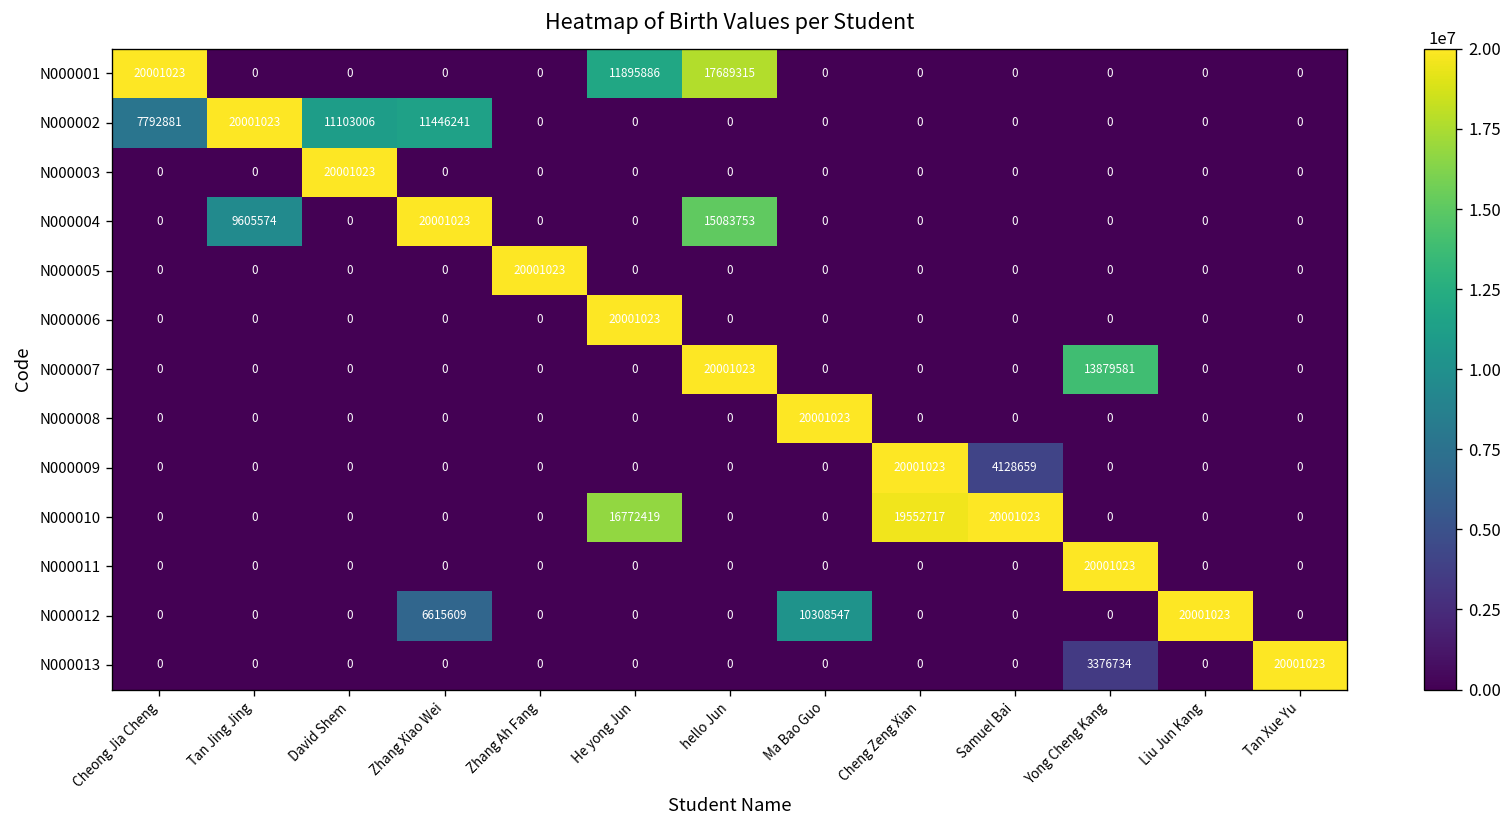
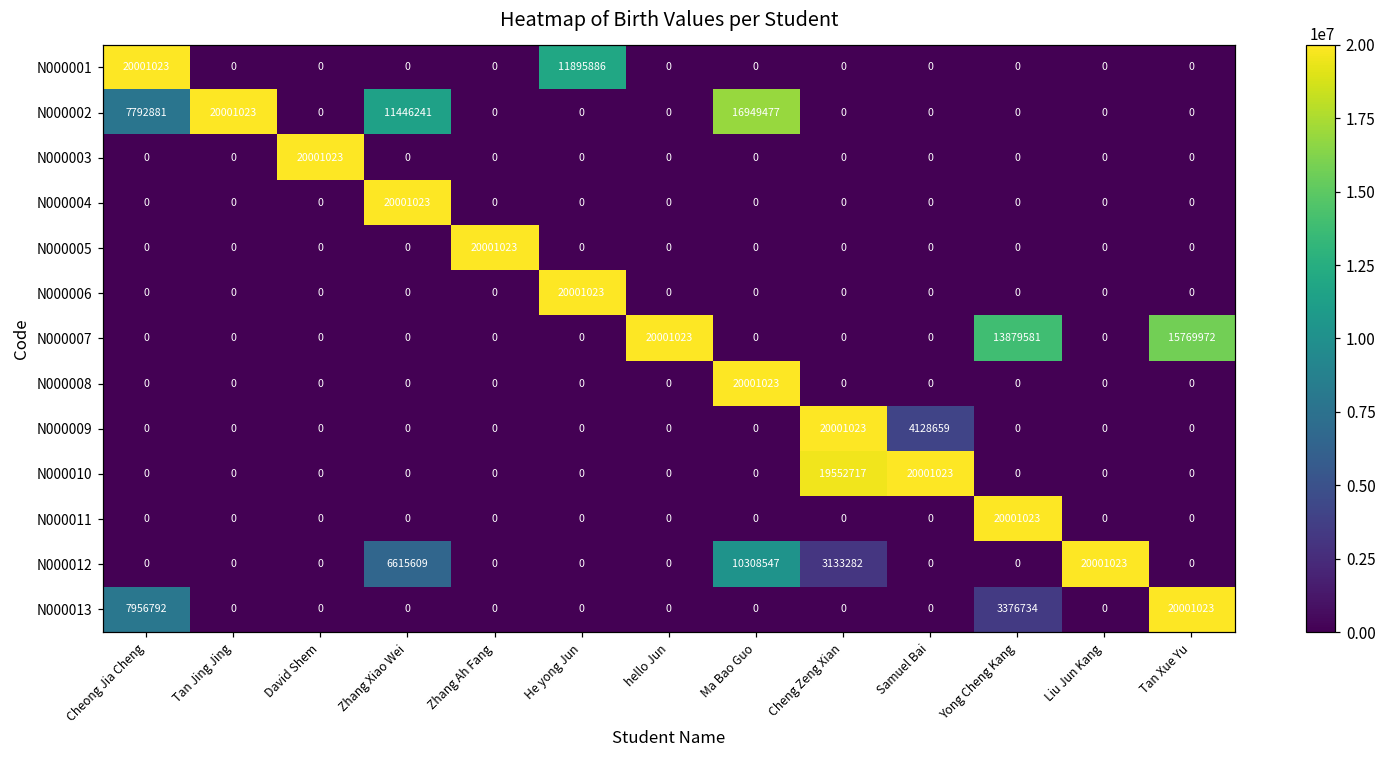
  {
    "N000001": {
      "Cheong Jia Cheng": 20001023,
      "Tan Jing Jing": 0,
      "David Shem": 0,
      "Zhang Xiao Wei": 0,
      "Zhang Ah Fang": 0,
      "He yong Jun": 11895886,
-     "hello Jun": 17689315,
+     "hello Jun": 0,
      "Ma Bao Guo": 0,
      "Cheng Zeng Xian": 0,
      "Samuel Bai": 0,
      "Yong Cheng Kang": 0,
      "Liu Jun Kang": 0,
      "Tan Xue Yu": 0
    },
    "N000002": {
      "Cheong Jia Cheng": 7792881,
      "Tan Jing Jing": 20001023,
-     "David Shem": 11103006,
+     "David Shem": 0,
      "Zhang Xiao Wei": 11446241,
      "Zhang Ah Fang": 0,
      "He yong Jun": 0,
      "hello Jun": 0,
-     "Ma Bao Guo": 0,
+     "Ma Bao Guo": 16949477,
      "Cheng Zeng Xian": 0,
      "Samuel Bai": 0,
      "Yong Cheng Kang": 0,
      "Liu Jun Kang": 0,
      "Tan Xue Yu": 0
    },
    "N000003": {
      "Cheong Jia Cheng": 0,
      "Tan Jing Jing": 0,
      "David Shem": 20001023,
      "Zhang Xiao Wei": 0,
      "Zhang Ah Fang": 0,
      "He yong Jun": 0,
      "hello Jun": 0,
      "Ma Bao Guo": 0,
      "Cheng Zeng Xian": 0,
      "Samuel Bai": 0,
      "Yong Cheng Kang": 0,
      "Liu Jun Kang": 0,
      "Tan Xue Yu": 0
    },
    "N000004": {
      "Cheong Jia Cheng": 0,
-     "Tan Jing Jing": 9605574,
+     "Tan Jing Jing": 0,
      "David Shem": 0,
      "Zhang Xiao Wei": 20001023,
      "Zhang Ah Fang": 0,
      "He yong Jun": 0,
-     "hello Jun": 15083753,
+     "hello Jun": 0,
      "Ma Bao Guo": 0,
      "Cheng Zeng Xian": 0,
      "Samuel Bai": 0,
      "Yong Cheng Kang": 0,
      "Liu Jun Kang": 0,
      "Tan Xue Yu": 0
    },
    "N000005": {
      "Cheong Jia Cheng": 0,
      "Tan Jing Jing": 0,
      "David Shem": 0,
      "Zhang Xiao Wei": 0,
      "Zhang Ah Fang": 20001023,
      "He yong Jun": 0,
      "hello Jun": 0,
      "Ma Bao Guo": 0,
      "Cheng Zeng Xian": 0,
      "Samuel Bai": 0,
      "Yong Cheng Kang": 0,
      "Liu Jun Kang": 0,
      "Tan Xue Yu": 0
    },
    "N000006": {
      "Cheong Jia Cheng": 0,
      "Tan Jing Jing": 0,
      "David Shem": 0,
      "Zhang Xiao Wei": 0,
      "Zhang Ah Fang": 0,
      "He yong Jun": 20001023,
      "hello Jun": 0,
      "Ma Bao Guo": 0,
      "Cheng Zeng Xian": 0,
      "Samuel Bai": 0,
      "Yong Cheng Kang": 0,
      "Liu Jun Kang": 0,
      "Tan Xue Yu": 0
    },
    "N000007": {
      "Cheong Jia Cheng": 0,
      "Tan Jing Jing": 0,
      "David Shem": 0,
      "Zhang Xiao Wei": 0,
      "Zhang Ah Fang": 0,
      "He yong Jun": 0,
      "hello Jun": 20001023,
      "Ma Bao Guo": 0,
      "Cheng Zeng Xian": 0,
      "Samuel Bai": 0,
      "Yong Cheng Kang": 13879581,
      "Liu Jun Kang": 0,
-     "Tan Xue Yu": 0
+     "Tan Xue Yu": 15769972
    },
    "N000008": {
      "Cheong Jia Cheng": 0,
      "Tan Jing Jing": 0,
      "David Shem": 0,
      "Zhang Xiao Wei": 0,
      "Zhang Ah Fang": 0,
      "He yong Jun": 0,
      "hello Jun": 0,
      "Ma Bao Guo": 20001023,
      "Cheng Zeng Xian": 0,
      "Samuel Bai": 0,
      "Yong Cheng Kang": 0,
      "Liu Jun Kang": 0,
      "Tan Xue Yu": 0
    },
    "N000009": {
      "Cheong Jia Cheng": 0,
      "Tan Jing Jing": 0,
      "David Shem": 0,
      "Zhang Xiao Wei": 0,
      "Zhang Ah Fang": 0,
      "He yong Jun": 0,
      "hello Jun": 0,
      "Ma Bao Guo": 0,
      "Cheng Zeng Xian": 20001023,
      "Samuel Bai": 4128659,
      "Yong Cheng Kang": 0,
      "Liu Jun Kang": 0,
      "Tan Xue Yu": 0
    },
    "N000010": {
      "Cheong Jia Cheng": 0,
      "Tan Jing Jing": 0,
      "David Shem": 0,
      "Zhang Xiao Wei": 0,
      "Zhang Ah Fang": 0,
-     "He yong Jun": 16772419,
+     "He yong Jun": 0,
      "hello Jun": 0,
      "Ma Bao Guo": 0,
      "Cheng Zeng Xian": 19552717,
      "Samuel Bai": 20001023,
      "Yong Cheng Kang": 0,
      "Liu Jun Kang": 0,
      "Tan Xue Yu": 0
    },
    "N000011": {
      "Cheong Jia Cheng": 0,
      "Tan Jing Jing": 0,
      "David Shem": 0,
      "Zhang Xiao Wei": 0,
      "Zhang Ah Fang": 0,
      "He yong Jun": 0,
      "hello Jun": 0,
      "Ma Bao Guo": 0,
      "Cheng Zeng Xian": 0,
      "Samuel Bai": 0,
      "Yong Cheng Kang": 20001023,
      "Liu Jun Kang": 0,
      "Tan Xue Yu": 0
    },
    "N000012": {
      "Cheong Jia Cheng": 0,
      "Tan Jing Jing": 0,
      "David Shem": 0,
      "Zhang Xiao Wei": 6615609,
      "Zhang Ah Fang": 0,
      "He yong Jun": 0,
      "hello Jun": 0,
      "Ma Bao Guo": 10308547,
-     "Cheng Zeng Xian": 0,
+     "Cheng Zeng Xian": 3133282,
      "Samuel Bai": 0,
      "Yong Cheng Kang": 0,
      "Liu Jun Kang": 20001023,
      "Tan Xue Yu": 0
    },
    "N000013": {
-     "Cheong Jia Cheng": 0,
+     "Cheong Jia Cheng": 7956792,
      "Tan Jing Jing": 0,
      "David Shem": 0,
      "Zhang Xiao Wei": 0,
      "Zhang Ah Fang": 0,
      "He yong Jun": 0,
      "hello Jun": 0,
      "Ma Bao Guo": 0,
      "Cheng Zeng Xian": 0,
      "Samuel Bai": 0,
      "Yong Cheng Kang": 3376734,
      "Liu Jun Kang": 0,
      "Tan Xue Yu": 20001023
    }
  }
